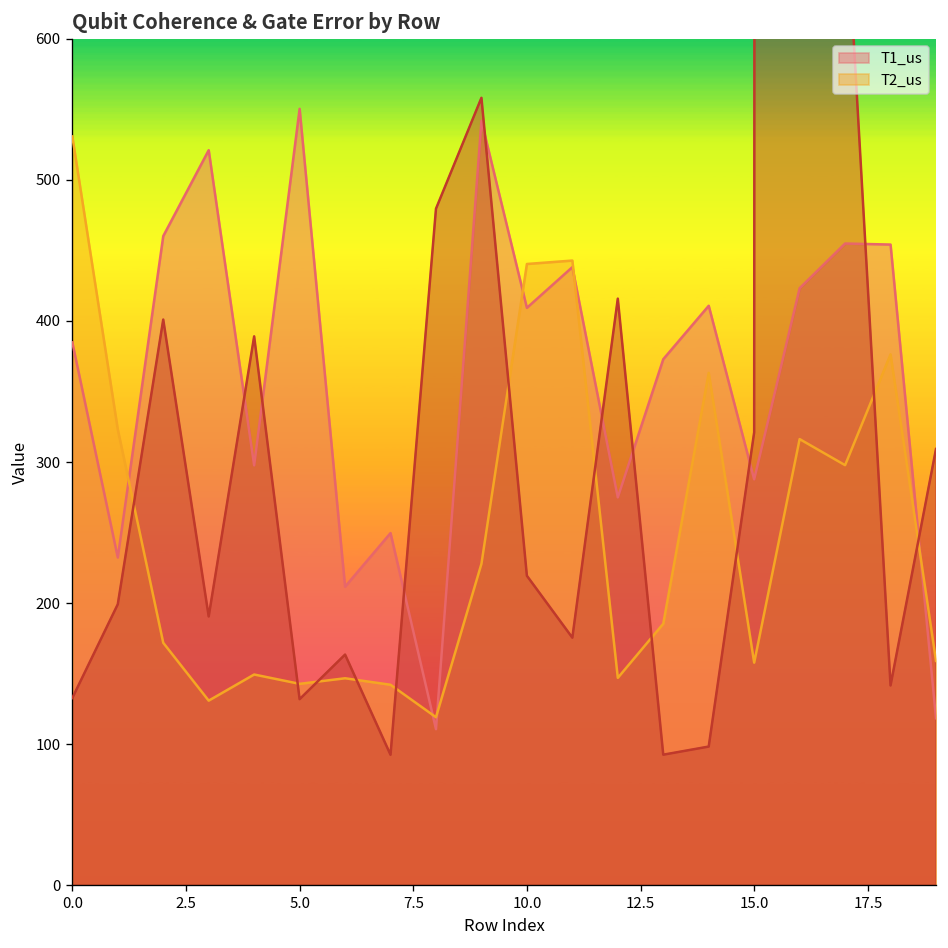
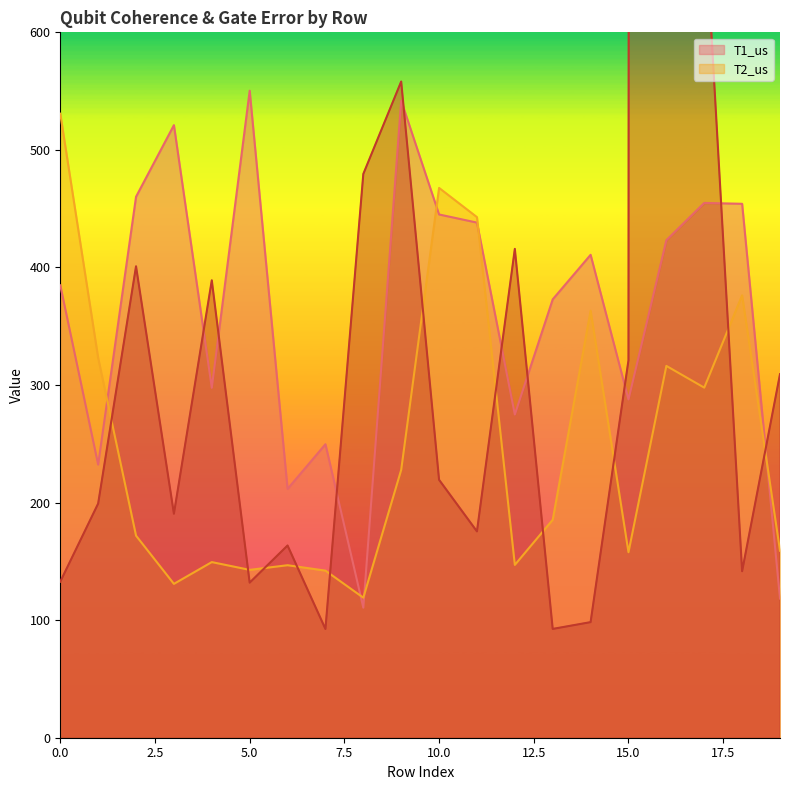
  {
    "T1_us": {
      "0.0": 385,
      "5.0": 550,
-     "10.0": 409,
+     "10.0": 445,
      "15.0": 288
    },
    "T2_us": {
      "0.0": 531,
      "5.0": 143,
-     "10.0": 440,
+     "10.0": 468,
      "15.0": 158
    }
  }
